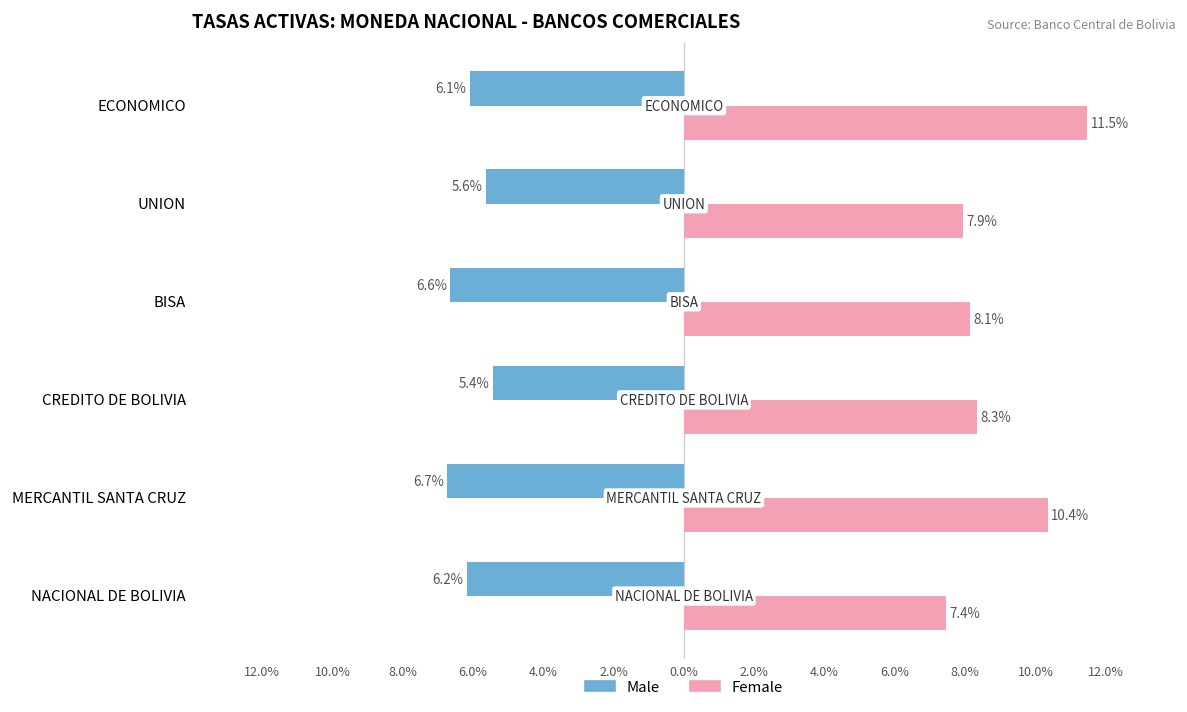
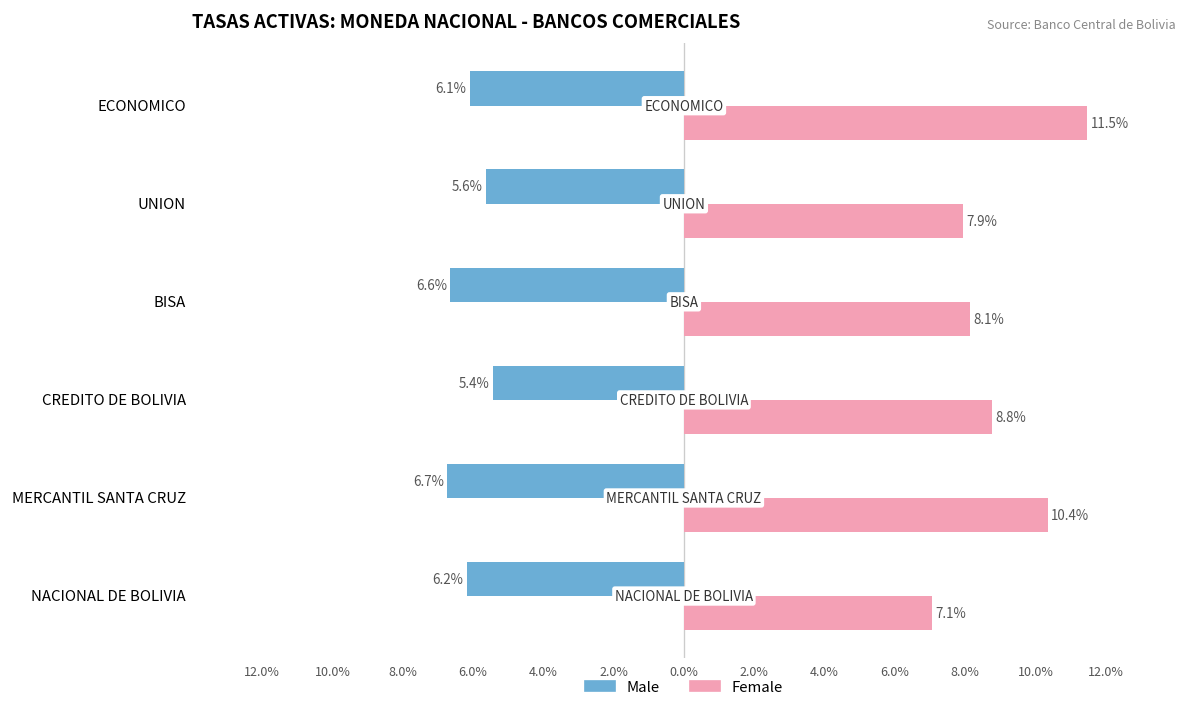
  {
    "Female": {
      "ECONOMICO": "11.5%",
      "UNION": "7.9%",
      "BISA": "8.1%",
-     "CREDITO DE BOLIVIA": "8.3%",
+     "CREDITO DE BOLIVIA": "8.8%",
      "MERCANTIL SANTA CRUZ": "10.4%",
-     "NACIONAL DE BOLIVIA": "7.4%"
+     "NACIONAL DE BOLIVIA": "7.1%"
    }
  }
